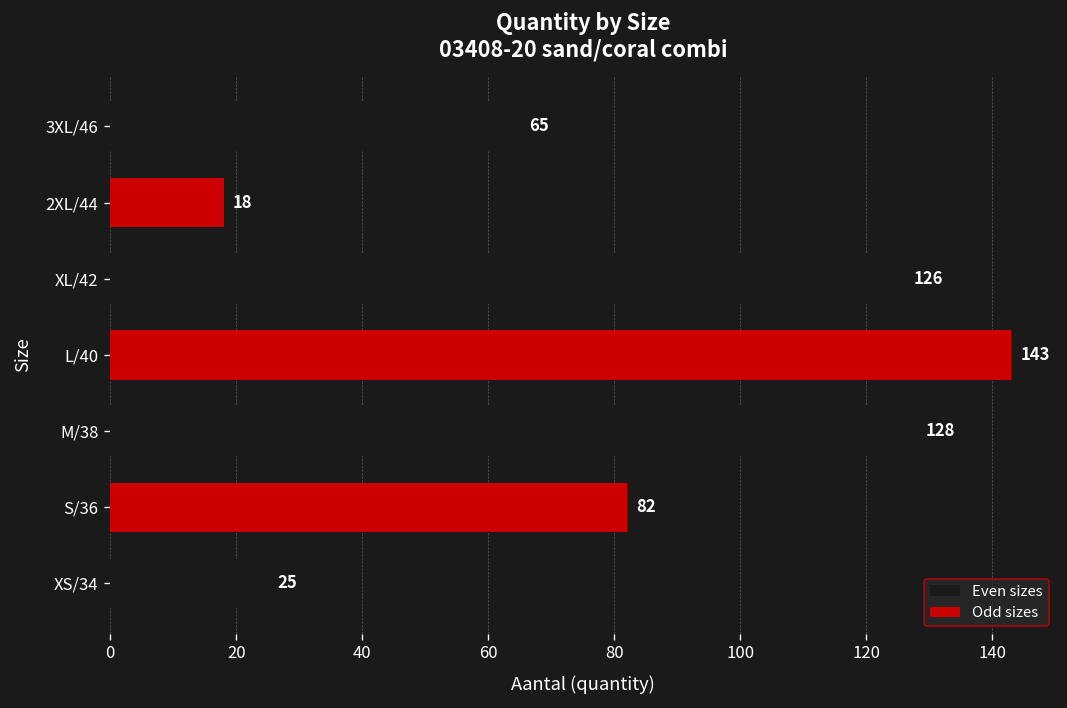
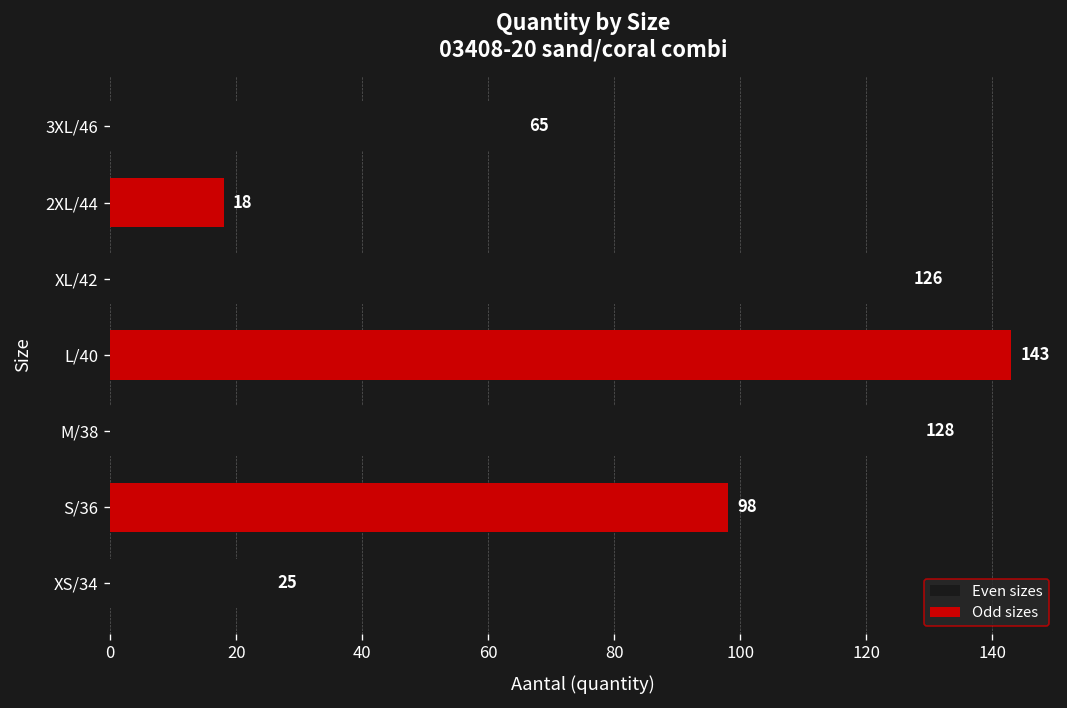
  {
    "3XL/46": 65,
    "2XL/44": 18,
    "XL/42": 126,
    "L/40": 143,
    "M/38": 128,
-   "S/36": 82,
+   "S/36": 98,
    "XS/34": 25
  }
